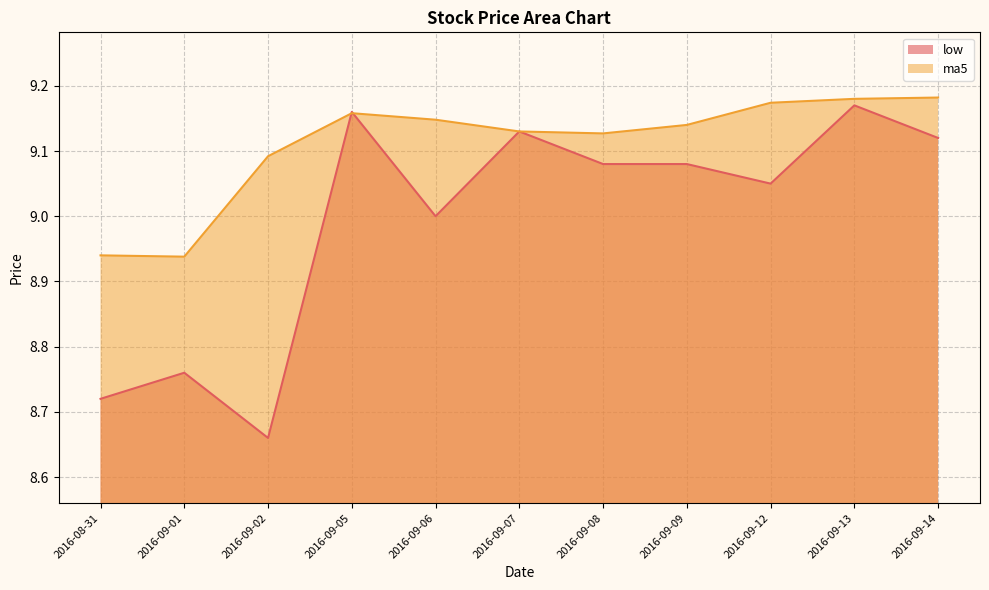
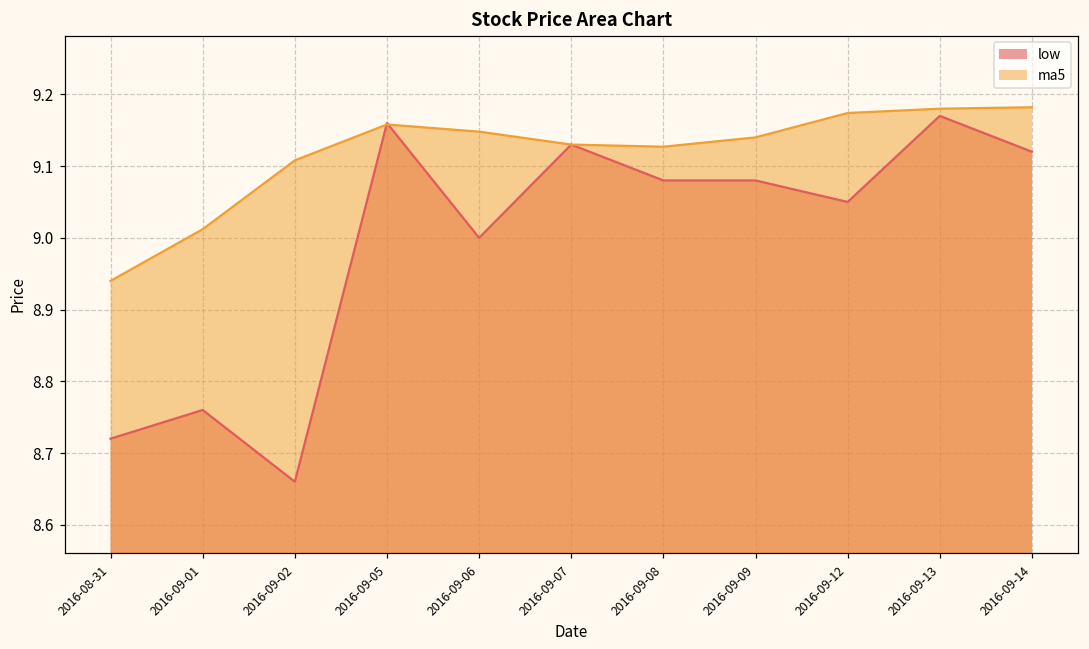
  {
    "low": {
      "2016-08-31": 8.72,
      "2016-09-01": 8.76,
      "2016-09-02": 8.66,
      "2016-09-06": 9.00,
      "2016-09-08": 9.08,
      "2016-09-09": 9.08,
      "2016-09-12": 9.05,
      "2016-09-13": 9.17,
      "2016-09-14": 9.12
    },
    "ma5": {
      "2016-08-31": 8.94,
-     "2016-09-01": 8.94,
-     "2016-09-02": 9.09,
+     "2016-09-01": 9.01,
+     "2016-09-02": 9.11,
      "2016-09-06": 9.15,
      "2016-09-08": 9.13,
      "2016-09-09": 9.14,
      "2016-09-12": 9.17,
      "2016-09-13": 9.18,
      "2016-09-14": 9.18
    }
  }
